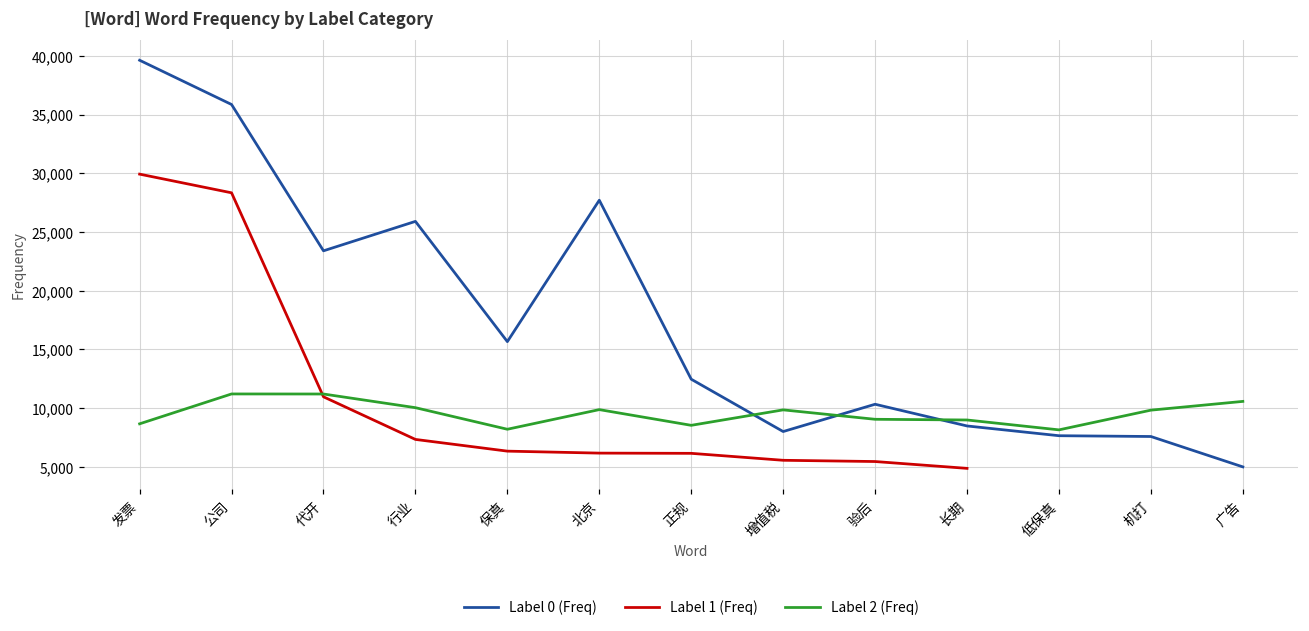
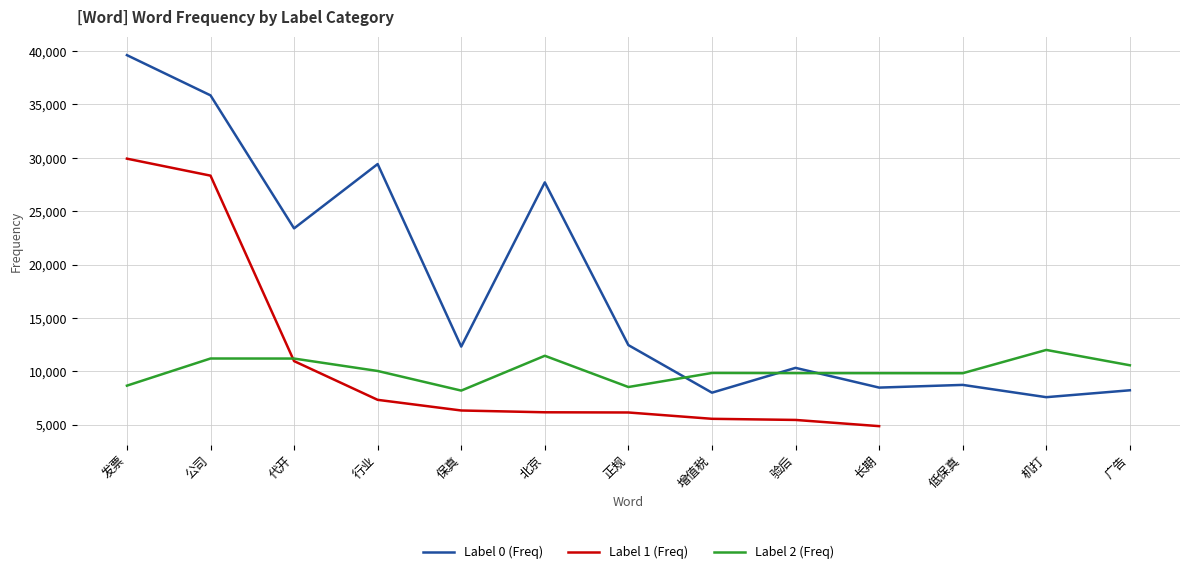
  {
    "Label 0 (Freq)": {
      "发票": "39,600",
      "公司": "35,900",
      "代开": "23,400",
-     "行业": "25,900",
-     "保真": "15,700",
+     "行业": "29,400",
+     "保真": "12,300",
      "北京": "27,700",
      "正规": "12,500",
      "增值税": "8,000",
      "验后": "10,300",
      "长期": "8,500",
-     "低保真": "7,600",
+     "低保真": "8,700",
      "机打": "7,600",
-     "广告": "5,000"
+     "广告": "8,200"
    },
    "Label 1 (Freq)": {
      "发票": "29,900",
      "公司": "28,300",
      "行业": "7,300",
      "保真": "6,300",
      "北京": "6,200",
      "正规": "6,100",
      "增值税": "5,600",
      "验后": "5,400",
      "长期": "4,900"
    },
    "Label 2 (Freq)": {
      "发票": "8,700",
      "公司": "11,200",
      "行业": "10,000",
      "保真": "8,200",
-     "北京": "9,900",
+     "北京": "11,500",
      "正规": "8,500",
      "增值税": "9,800",
-     "验后": "9,000",
-     "长期": "9,000",
-     "低保真": "8,100",
-     "机打": "9,800",
+     "验后": "9,800",
+     "长期": "9,800",
+     "低保真": "9,800",
+     "机打": "12,000",
      "广告": "10,600"
    }
  }
